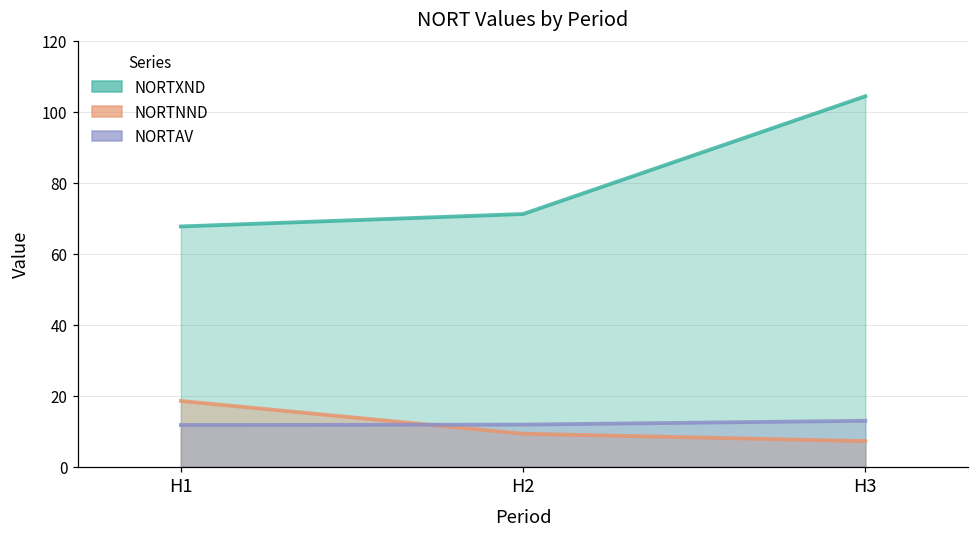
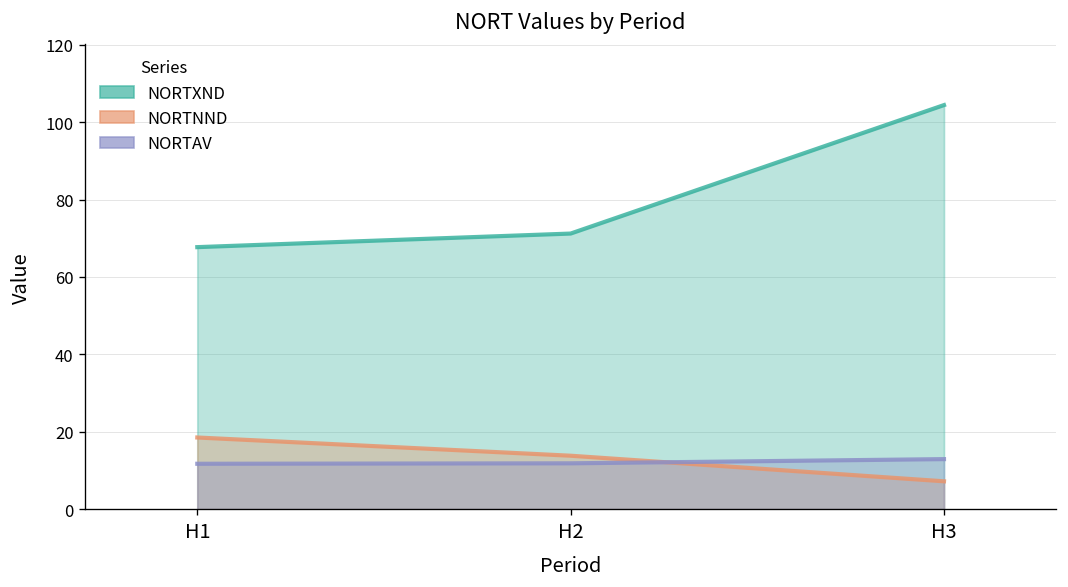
  {
    "NORTNND": {
      "H1": 19,
-     "H2": 9,
+     "H2": 14,
      "H3": 7
    }
  }
